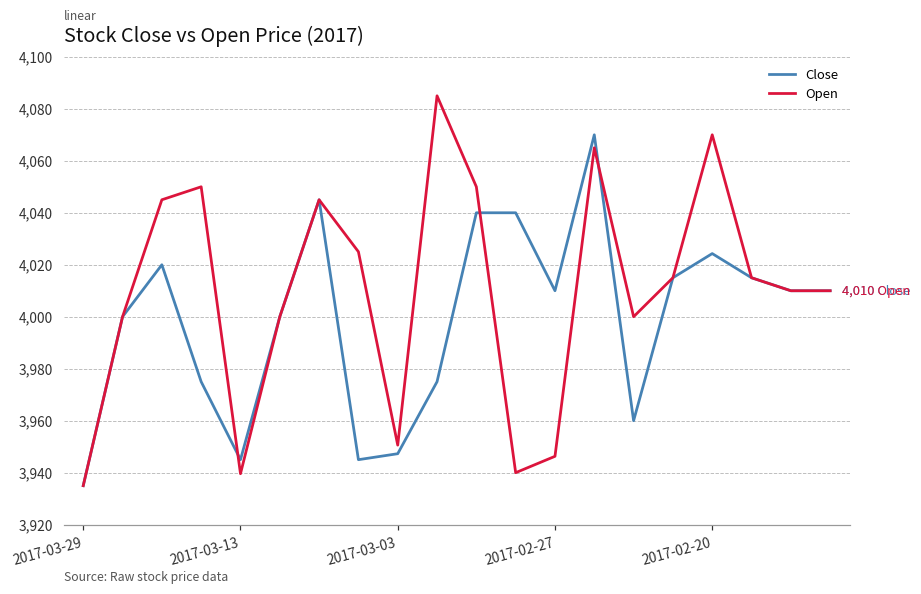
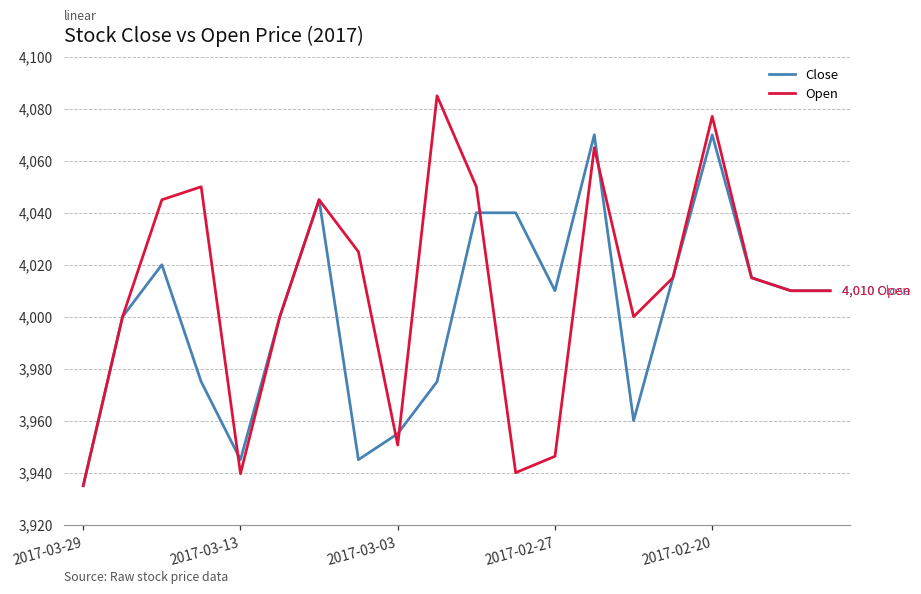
  {
    "Close": {
      "2017-03-13": "3,945",
-     "2017-03-03": "3,947",
+     "2017-03-03": "3,955",
      "2017-02-27": "4,010",
-     "2017-02-20": "4,024"
+     "2017-02-20": "4,070"
    },
    "Open": {
      "2017-03-13": "3,940",
      "2017-03-03": "3,951",
      "2017-02-27": "3,946",
-     "2017-02-20": "4,070"
+     "2017-02-20": "4,077"
    }
  }
